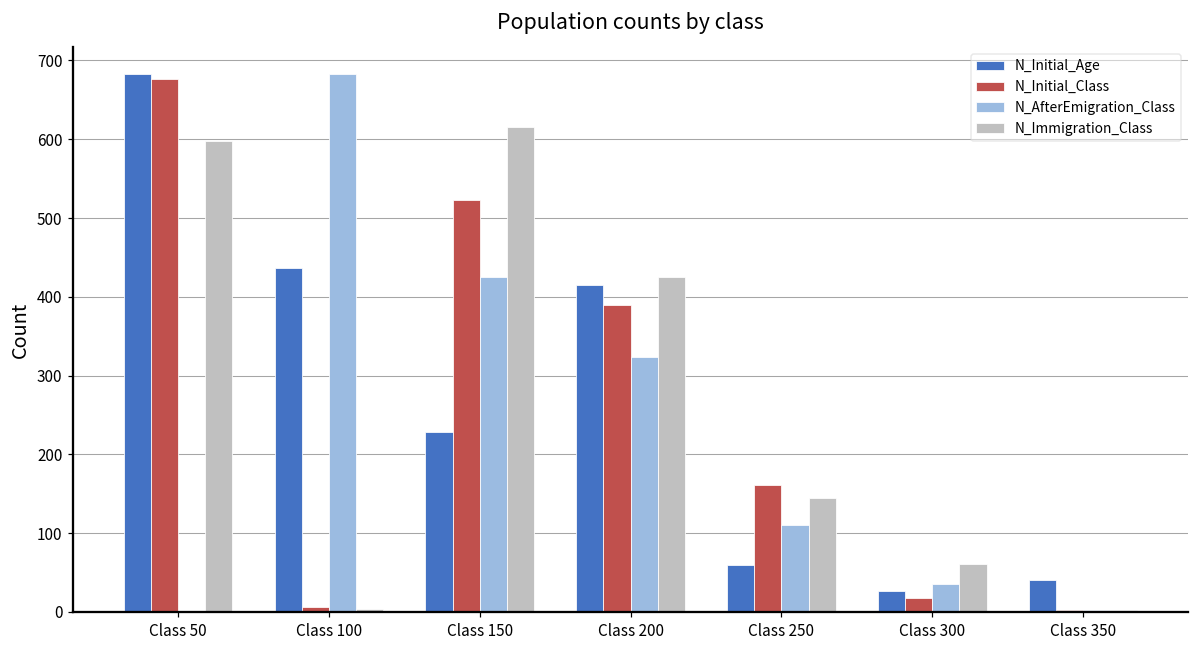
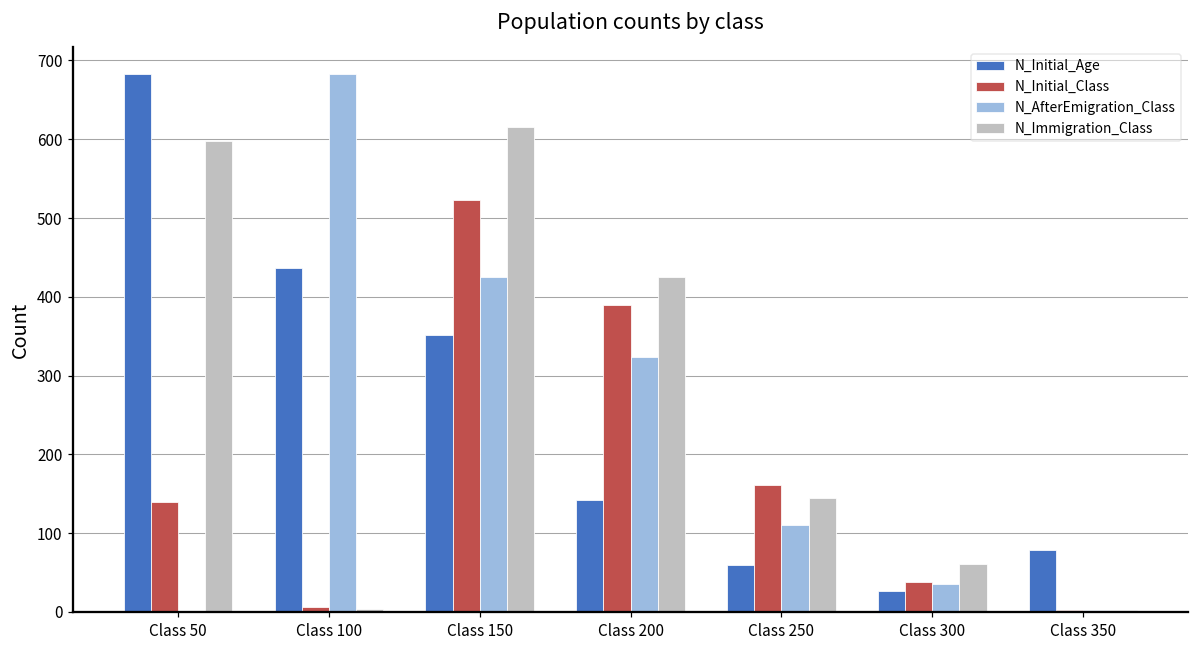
  {
    "N_Initial_Age": {
      "Class 50": 680,
      "Class 100": 440,
-     "Class 150": 230,
-     "Class 200": 420,
+     "Class 150": 350,
+     "Class 200": 140,
      "Class 250": 60,
      "Class 300": 30,
-     "Class 350": 40
+     "Class 350": 80
    },
    "N_Initial_Class": {
-     "Class 50": 680,
+     "Class 50": 140,
      "Class 100": 10,
      "Class 150": 520,
      "Class 200": 390,
      "Class 250": 160,
-     "Class 300": 20
+     "Class 300": 40
    }
  }
